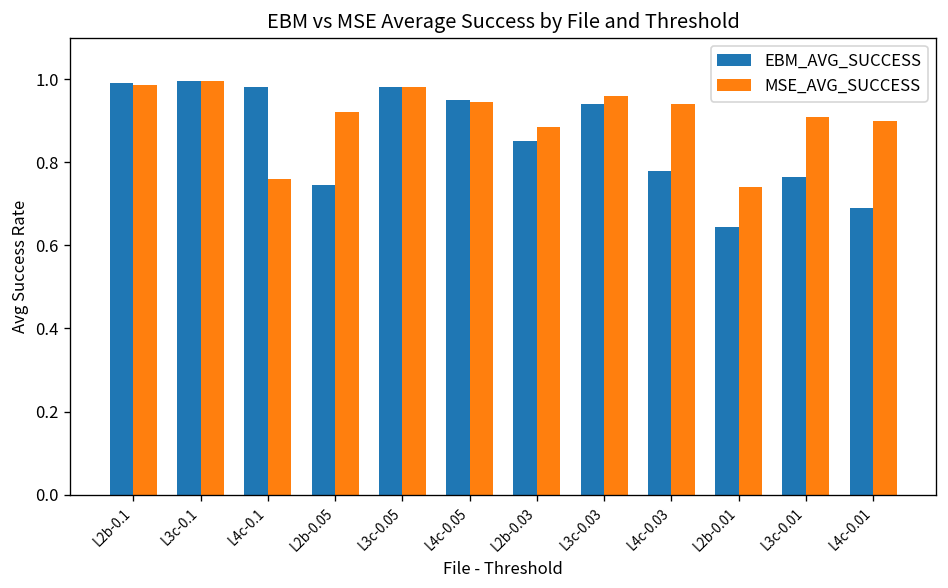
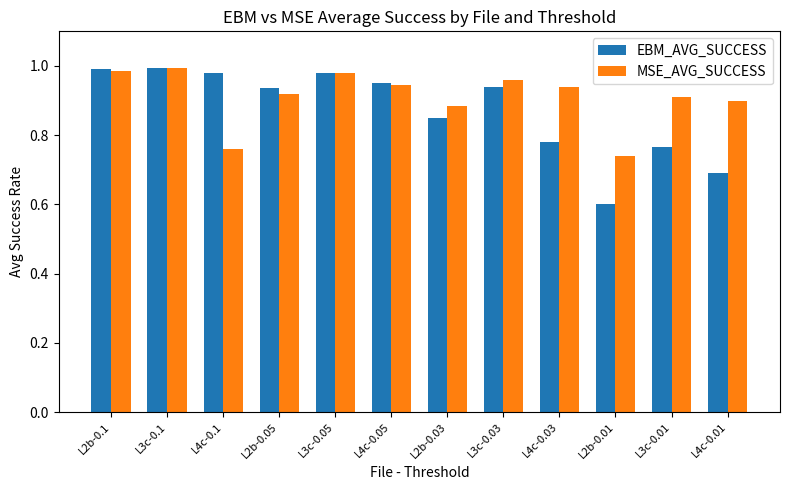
  {
    "EBM_AVG_SUCCESS": {
      "L2b-0.1": 0.99,
      "L3c-0.1": 1.00,
      "L4c-0.1": 0.98,
-     "L2b-0.05": 0.75,
+     "L2b-0.05": 0.94,
      "L3c-0.05": 0.98,
      "L4c-0.05": 0.95,
      "L2b-0.03": 0.85,
      "L3c-0.03": 0.94,
      "L4c-0.03": 0.78,
-     "L2b-0.01": 0.65,
+     "L2b-0.01": 0.60,
      "L3c-0.01": 0.77,
      "L4c-0.01": 0.69
    },
    "MSE_AVG_SUCCESS": {
      "L2b-0.1": 0.99,
      "L3c-0.1": 1.00,
      "L4c-0.1": 0.76,
      "L2b-0.05": 0.92,
      "L3c-0.05": 0.98,
      "L4c-0.05": 0.95,
      "L2b-0.03": 0.89,
      "L3c-0.03": 0.96,
      "L4c-0.03": 0.94,
      "L2b-0.01": 0.74,
      "L3c-0.01": 0.91,
      "L4c-0.01": 0.90
    }
  }
